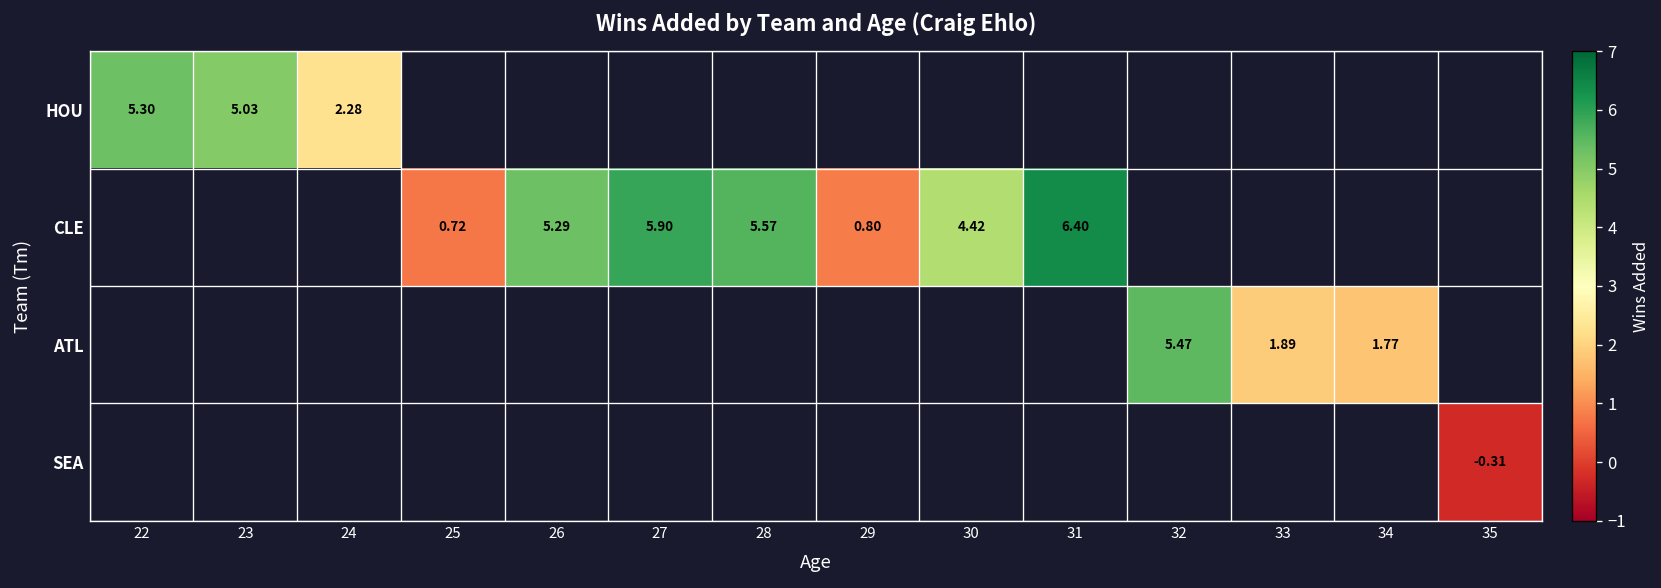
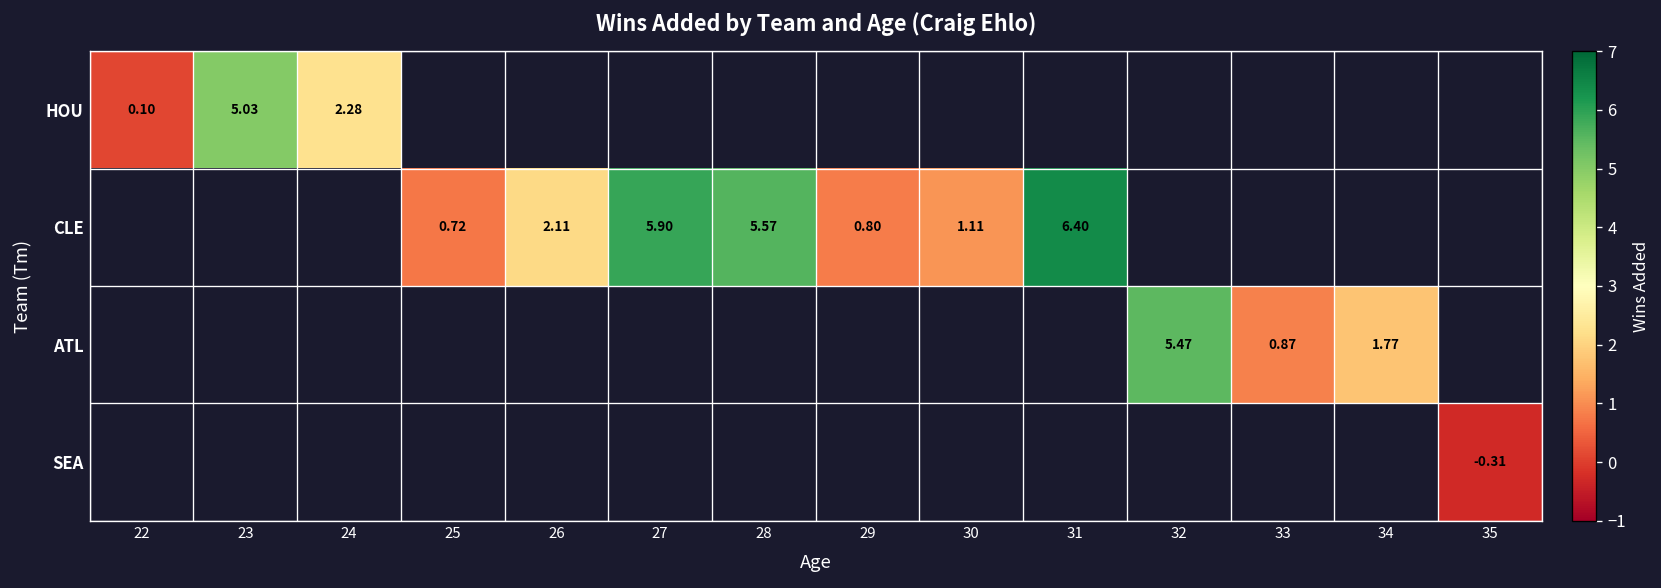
  {
    "HOU": {
-     "22": 5.30,
+     "22": 0.10,
      "23": 5.03,
      "24": 2.28
    },
    "CLE": {
      "25": 0.72,
-     "26": 5.29,
+     "26": 2.11,
      "27": 5.90,
      "28": 5.57,
      "29": 0.80,
-     "30": 4.42,
+     "30": 1.11,
      "31": 6.40
    },
    "ATL": {
      "32": 5.47,
-     "33": 1.89,
+     "33": 0.87,
      "34": 1.77
    },
    "SEA": {
      "35": -0.31
    }
  }
